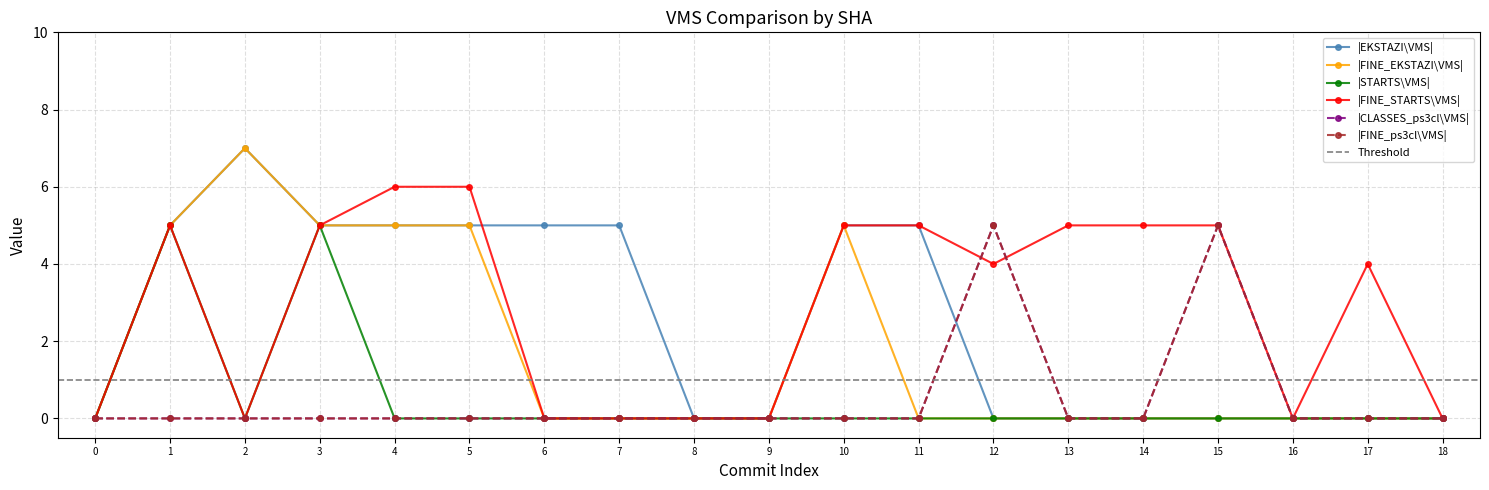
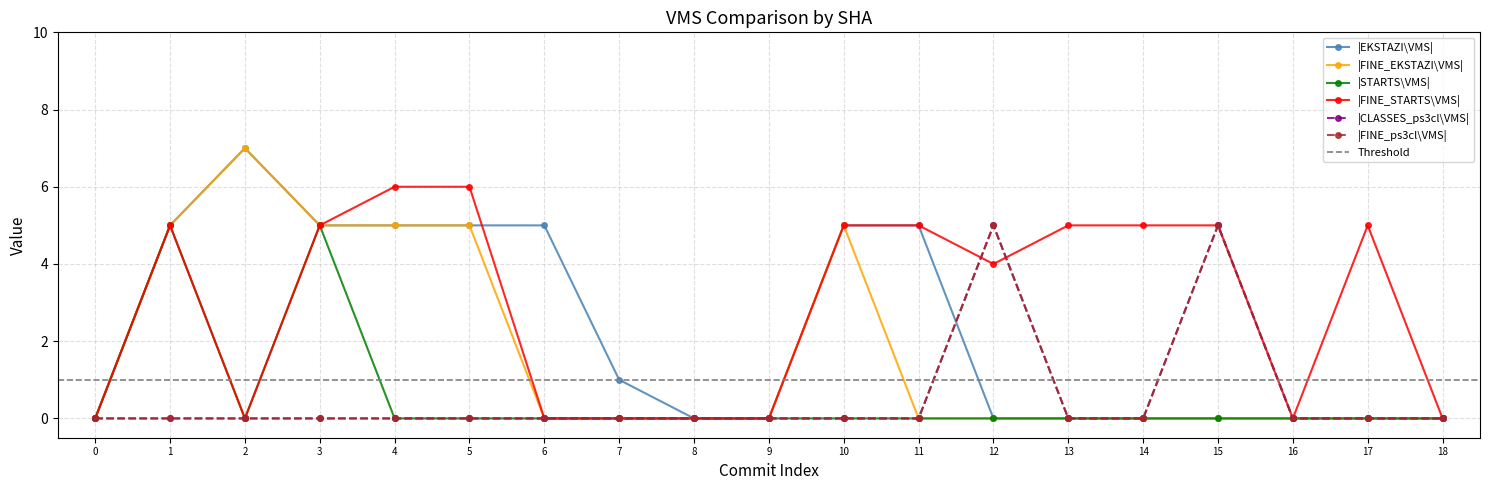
  {
    "|EKSTAZI\\VMS|": {
      "6": 5,
-     "7": 5
+     "7": 1
    },
    "|FINE_STARTS\\VMS|": {
      "4": 6,
      "5": 6,
      "12": 4,
      "13": 5,
      "14": 5,
-     "17": 4
+     "17": 5
    },
    "|FINE_ps3cl\\VMS|": {
      "1": 0,
      "3": 0,
      "12": 5
    }
  }
